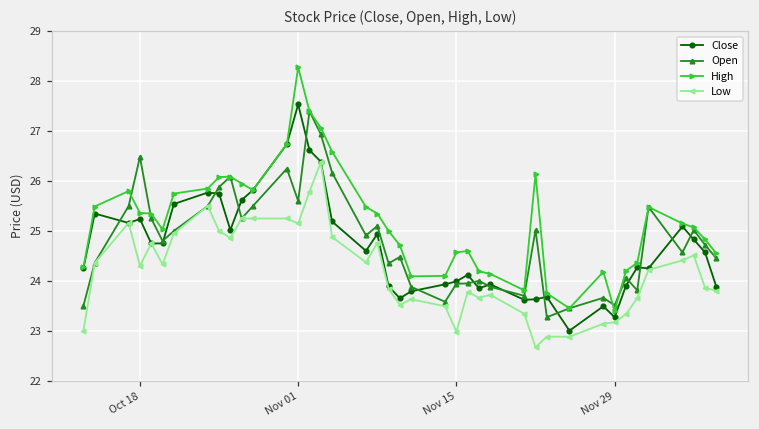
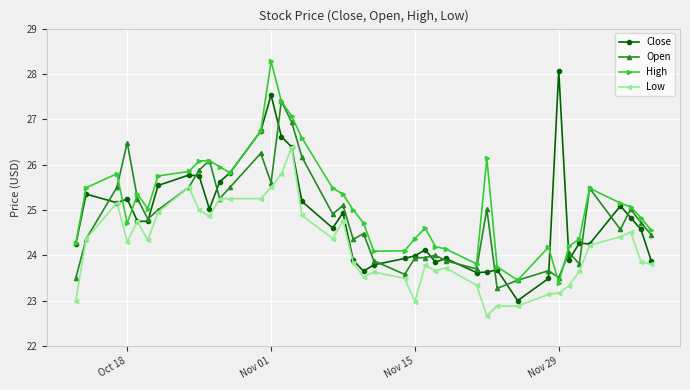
  {
    "Close": {
      "Oct 18": 25.2,
      "Nov 01": 27.5,
-     "Nov 29": 23.3
+     "Nov 29": 28.1
    },
    "Open": {
      "Oct 18": 26.5,
      "Nov 01": 25.6,
      "Nov 29": 23.5
    },
    "High": {
-     "Oct 18": 25.4,
+     "Oct 18": 24.7,
      "Nov 01": 28.3,
-     "Nov 15": 24.6,
+     "Nov 15": 24.4,
      "Nov 29": 23.4
    },
    "Low": {
      "Oct 18": 24.3,
-     "Nov 01": 25.2,
+     "Nov 01": 25.5,
      "Nov 15": 23.0,
      "Nov 29": 23.2
    }
  }
